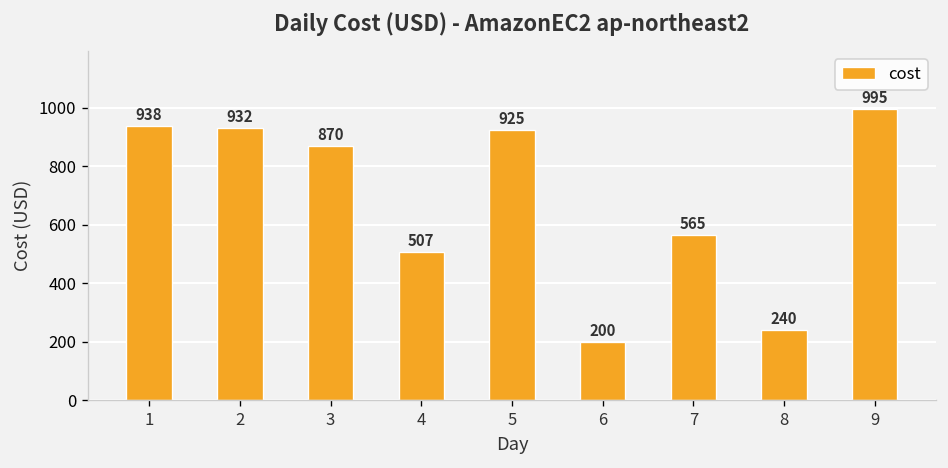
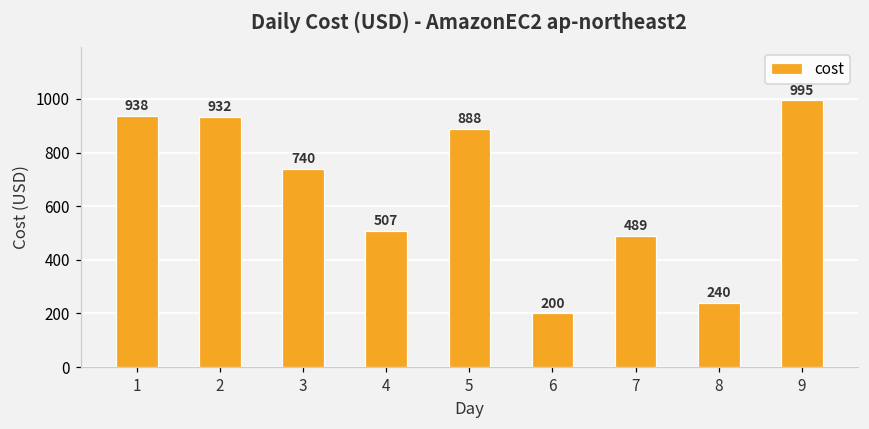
  {
    "1": 938,
    "2": 932,
-   "3": 870,
+   "3": 740,
    "4": 507,
-   "5": 925,
+   "5": 888,
    "6": 200,
-   "7": 565,
+   "7": 489,
    "8": 240,
    "9": 995
  }
